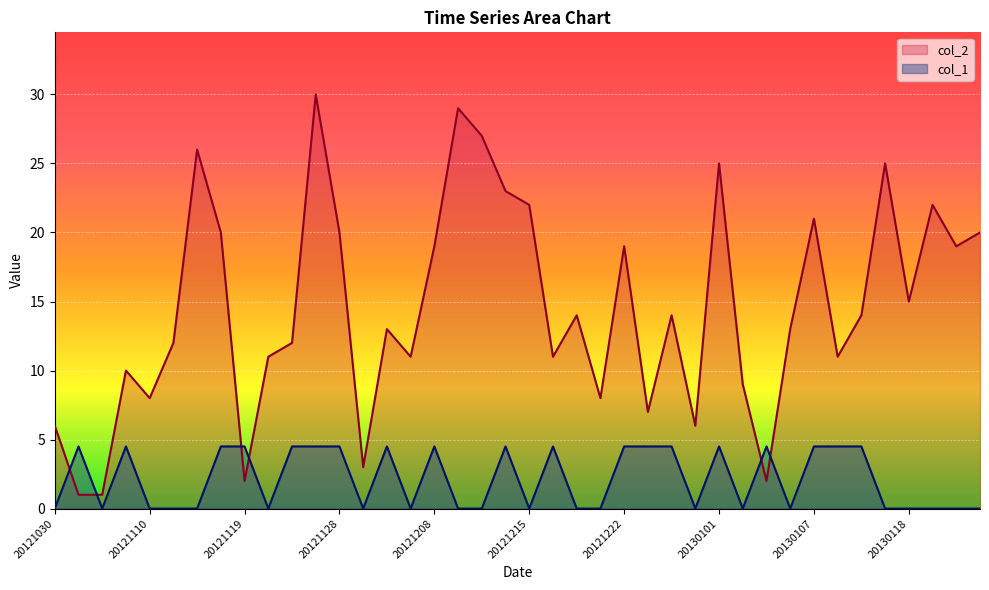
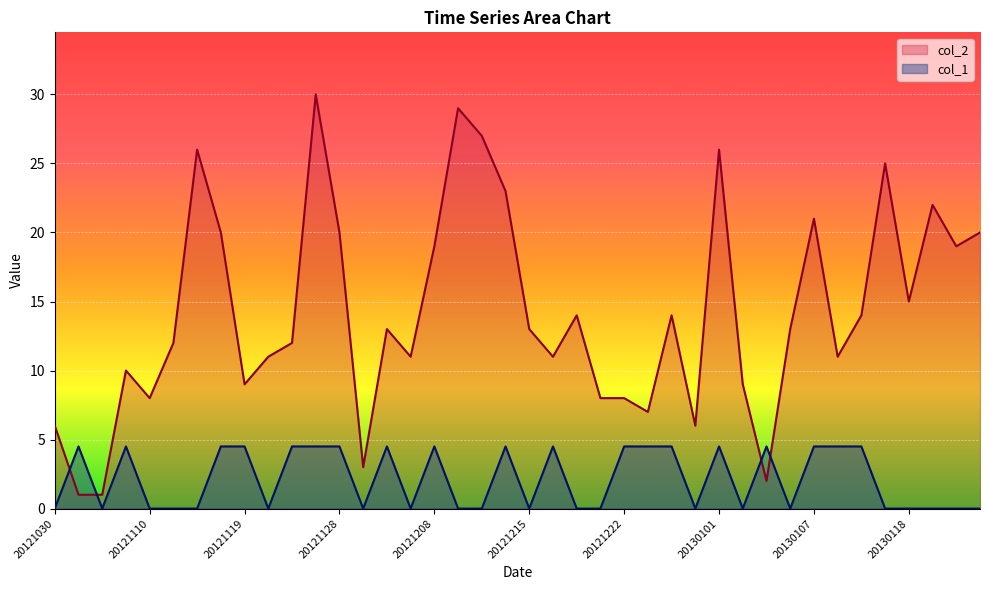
  {
    "col_2": {
      "20121030": 6,
      "20121110": 8,
-     "20121119": 2,
+     "20121119": 9,
      "20121128": 20,
      "20121208": 19,
-     "20121215": 22,
-     "20121222": 19,
-     "20130101": 25,
+     "20121215": 13,
+     "20121222": 8,
+     "20130101": 26,
      "20130107": 21,
      "20130118": 15
    },
    "col_1": {
      "20121030": 0,
      "20121110": 0,
      "20121119": 4.5,
      "20121128": 4.5,
      "20121208": 4.5,
      "20121215": 0,
      "20121222": 4.5,
      "20130101": 4.5,
      "20130107": 4.5,
      "20130118": 0
    }
  }
